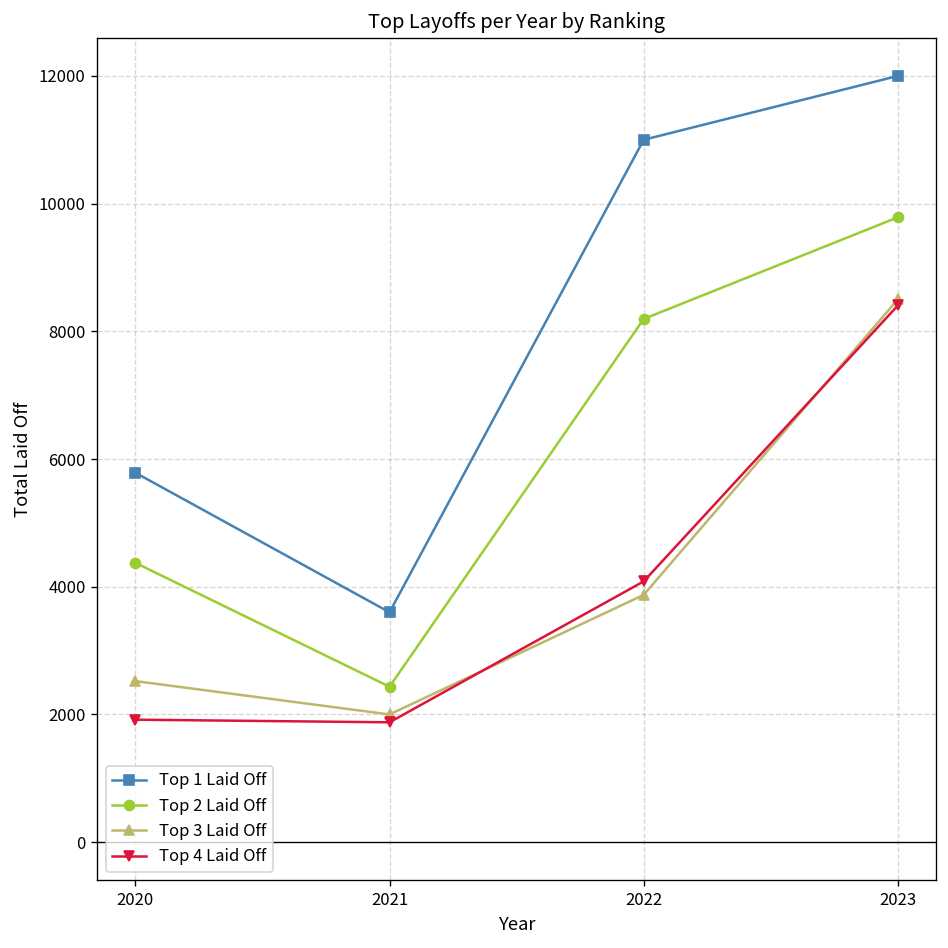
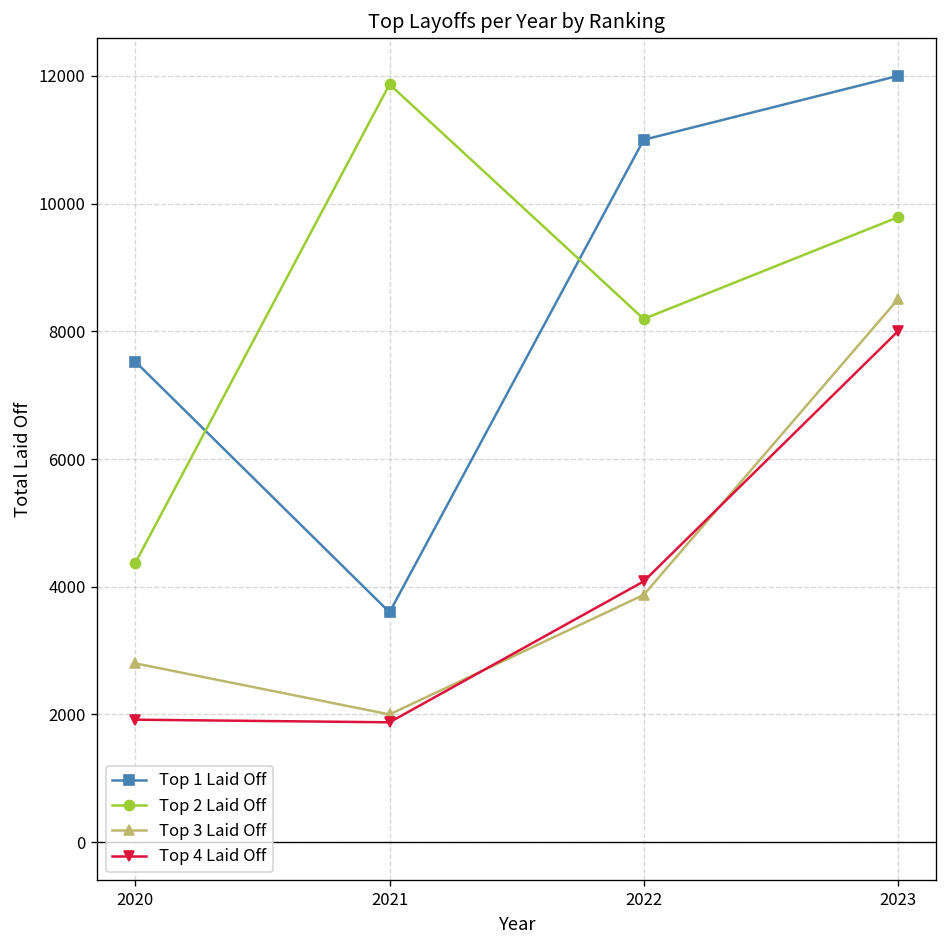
  {
    "Top 1 Laid Off": {
-     "2020": 5800,
+     "2020": 7500,
      "2021": 3600,
      "2022": 11000,
      "2023": 12000
    },
    "Top 2 Laid Off": {
      "2020": 4400,
-     "2021": 2400,
+     "2021": 11900,
      "2022": 8200,
      "2023": 9800
    },
    "Top 3 Laid Off": {
-     "2020": 2500,
+     "2020": 2800,
      "2021": 2000,
      "2022": 3900,
      "2023": 8500
    },
    "Top 4 Laid Off": {
      "2020": 1900,
      "2021": 1900,
      "2022": 4100,
-     "2023": 8400
+     "2023": 8000
    }
  }
